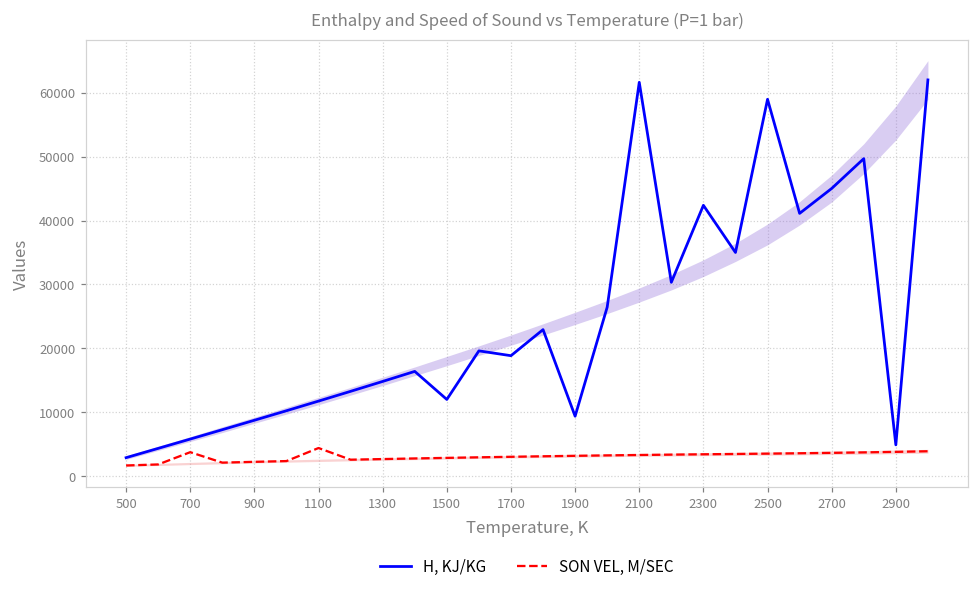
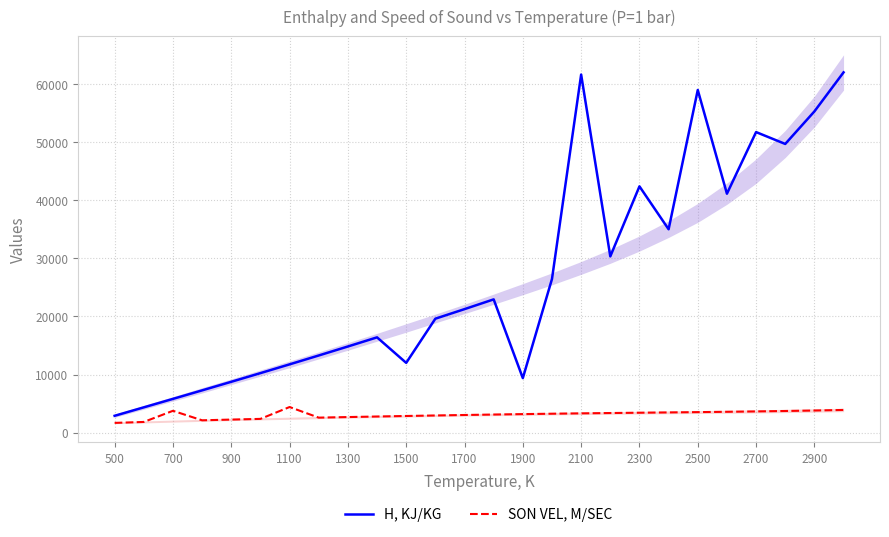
  {
    "H, KJ/KG": {
      "900": 9000,
      "1100": 12000,
      "1300": 15000,
      "1500": 12000,
-     "1700": 19000,
+     "1700": 21000,
      "1900": 9000,
      "2100": 62000,
      "2300": 42000,
      "2500": 59000,
-     "2700": 45000,
-     "2900": 5000
+     "2700": 52000,
+     "2900": 55000
    },
    "SON VEL, M/SEC": {
      "700": 4000,
      "1100": 4000
    }
  }
